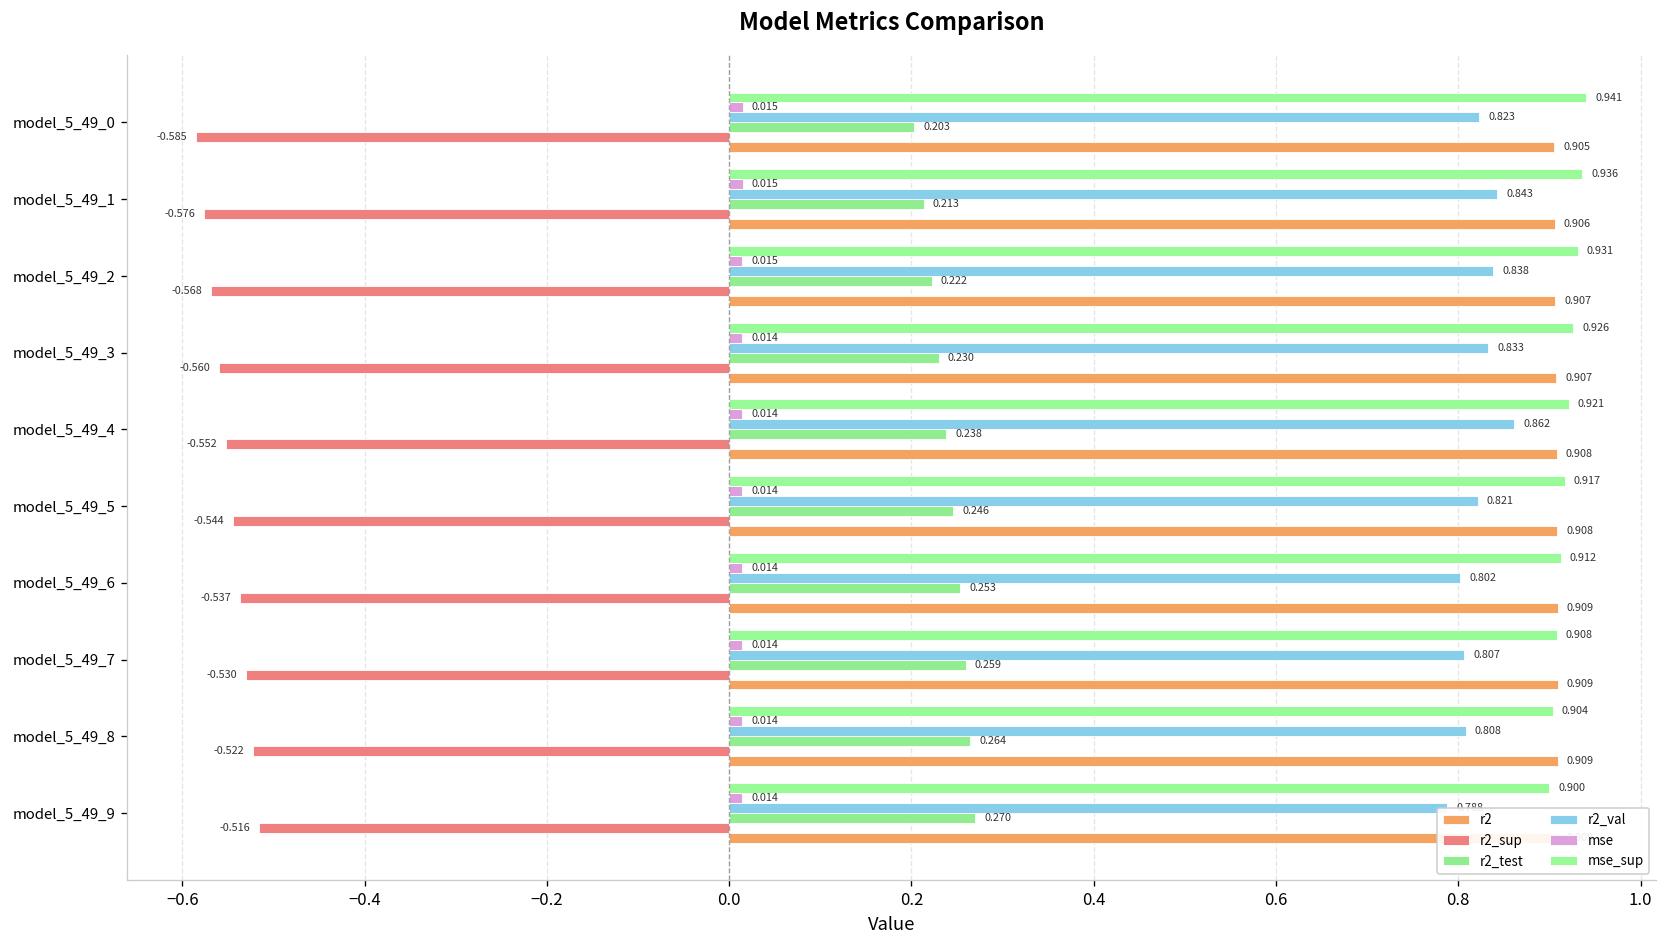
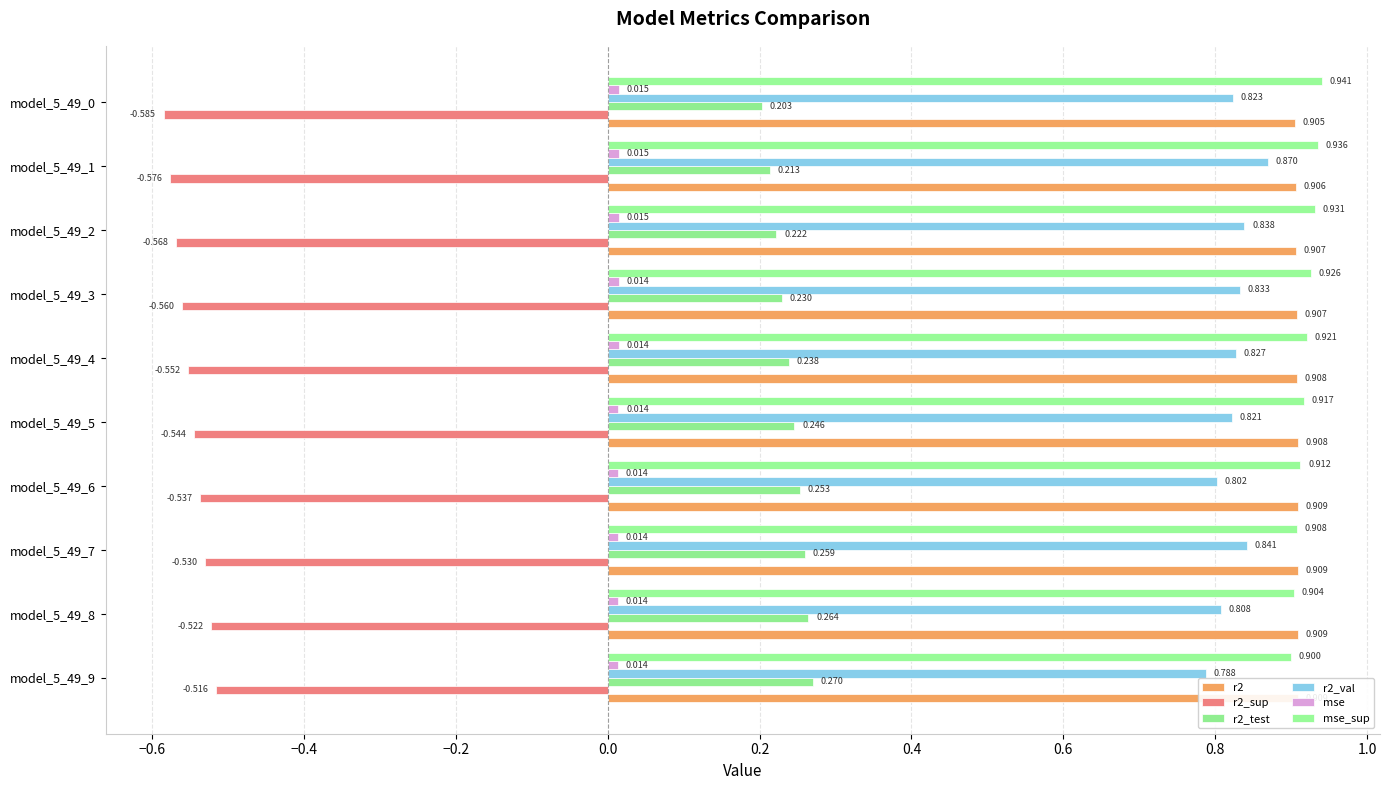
  {
    "r2_val": {
      "model_5_49_0": 0.823,
-     "model_5_49_1": 0.843,
+     "model_5_49_1": 0.870,
      "model_5_49_2": 0.838,
      "model_5_49_3": 0.833,
-     "model_5_49_4": 0.862,
+     "model_5_49_4": 0.827,
      "model_5_49_5": 0.821,
      "model_5_49_6": 0.802,
-     "model_5_49_7": 0.807,
+     "model_5_49_7": 0.841,
      "model_5_49_8": 0.808,
      "model_5_49_9": 0.788
    },
    "mse": {
      "model_5_49_0": 0.015,
      "model_5_49_1": 0.015,
      "model_5_49_2": 0.015,
      "model_5_49_3": 0.014,
      "model_5_49_4": 0.014,
      "model_5_49_5": 0.014,
      "model_5_49_6": 0.014,
      "model_5_49_7": 0.014,
      "model_5_49_8": 0.014,
      "model_5_49_9": 0.014
    }
  }
